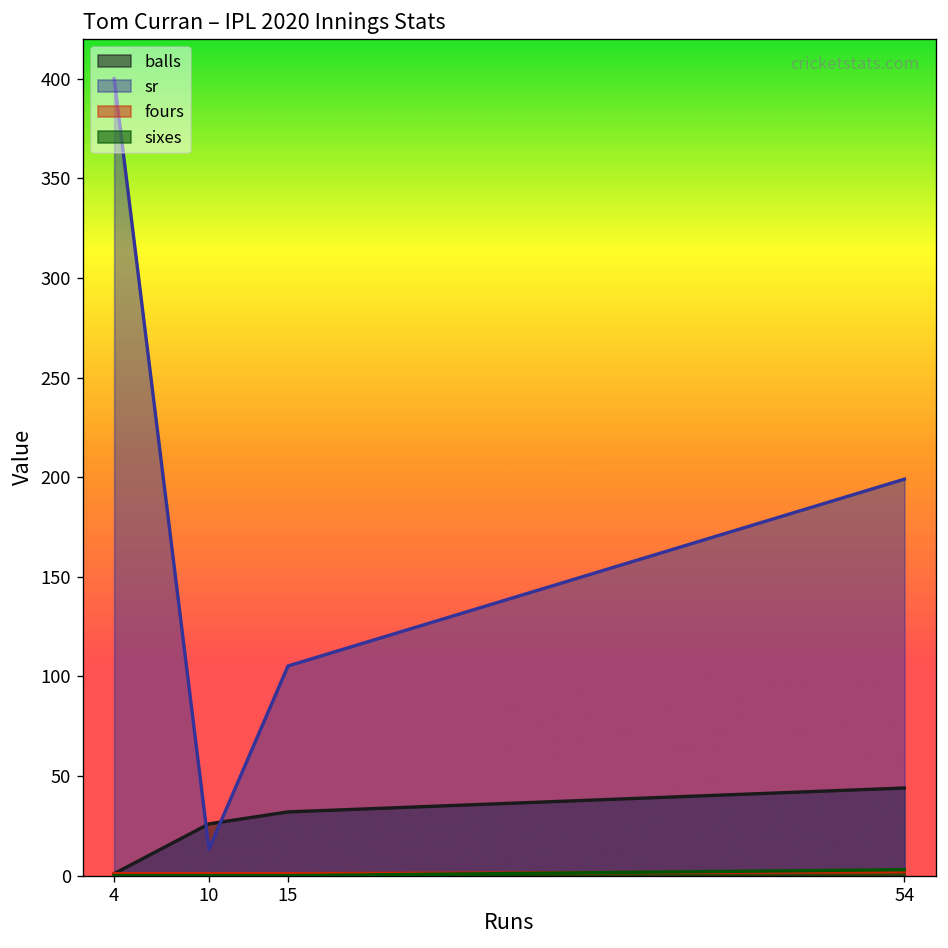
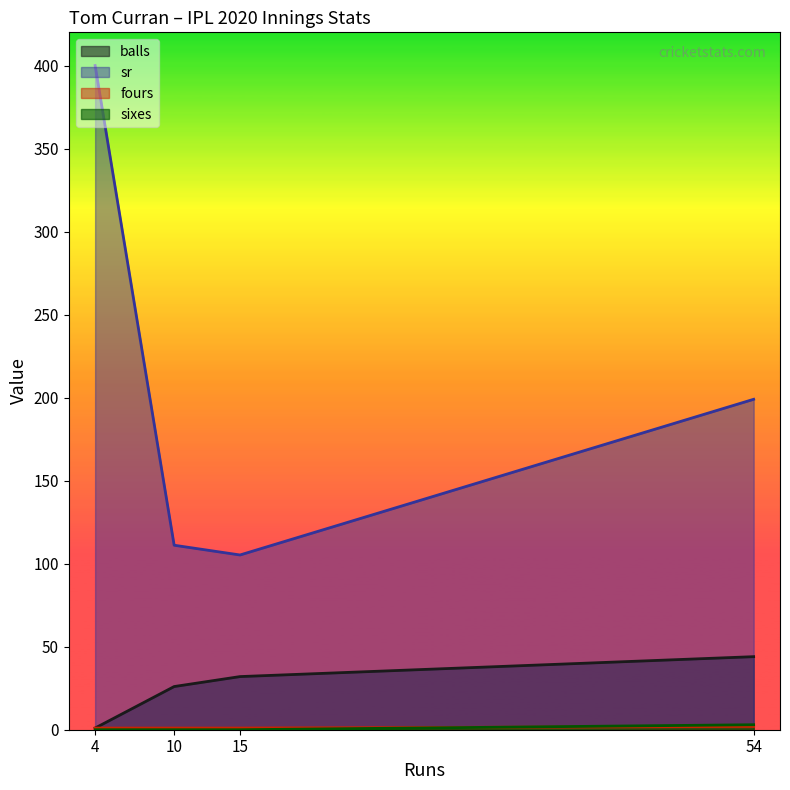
  {
    "balls": {
      "10": 26,
      "15": 32,
      "54": 44
    },
    "sr": {
-     "10": 13,
+     "10": 111,
      "15": 105,
      "54": 199
    }
  }
